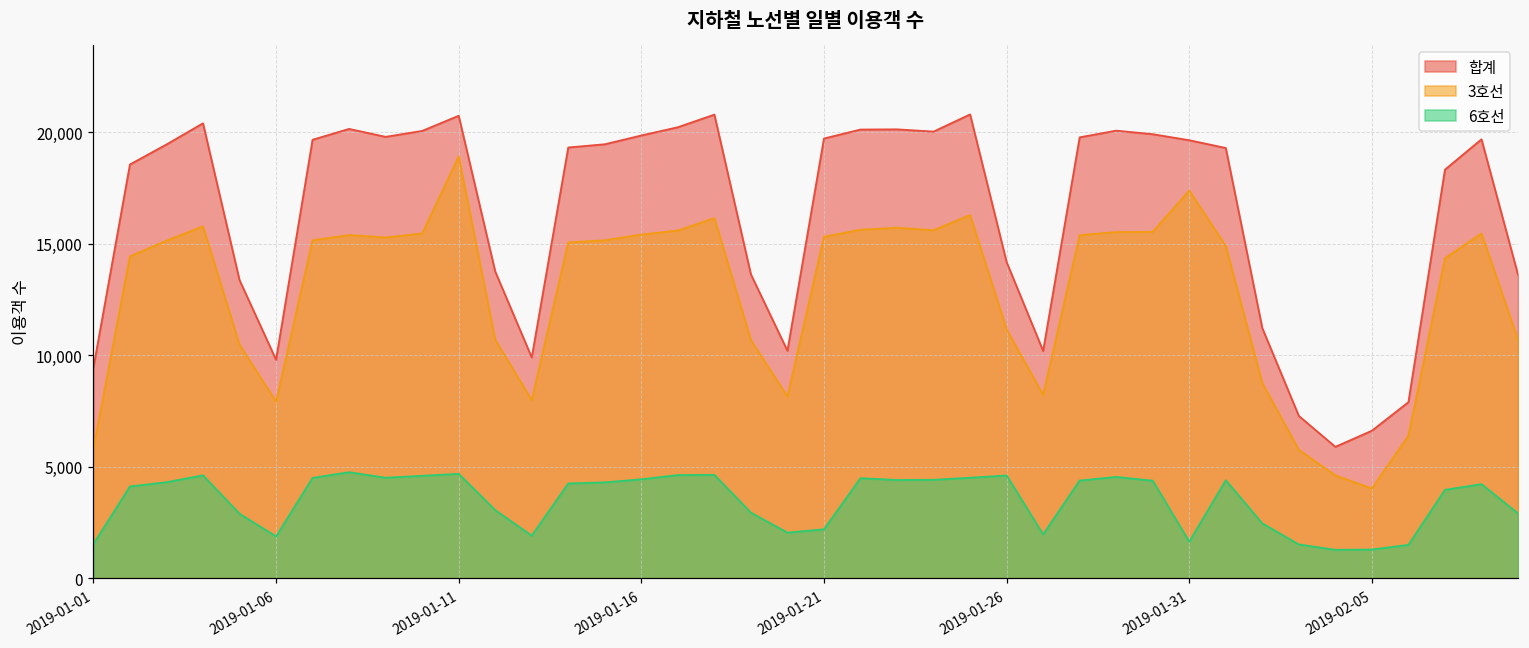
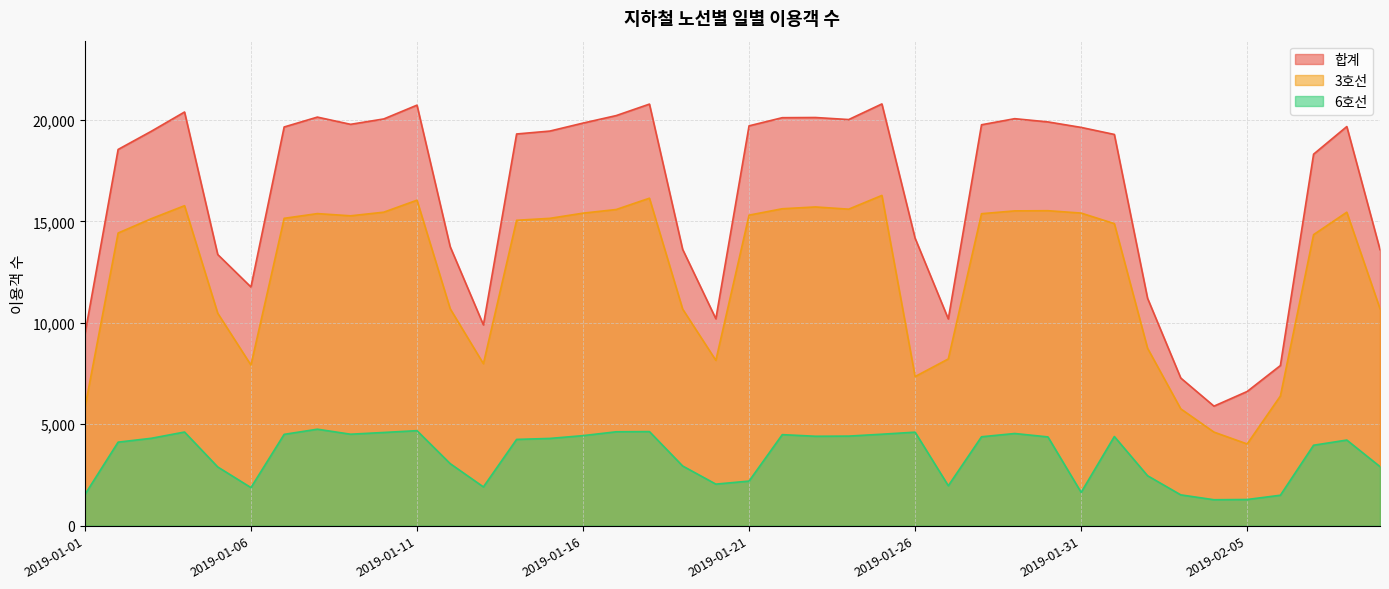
  {
    "합계": {
      "2019-01-01": "9,400",
-     "2019-01-06": "9,800",
+     "2019-01-06": "11,800",
      "2019-01-11": "20,700",
      "2019-01-16": "19,800",
      "2019-01-21": "19,700",
      "2019-01-26": "14,200",
      "2019-01-31": "19,600",
      "2019-02-05": "6,600"
    },
    "3호선": {
      "2019-01-01": "5,800",
      "2019-01-06": "7,900",
-     "2019-01-11": "18,900",
+     "2019-01-11": "16,000",
      "2019-01-16": "15,400",
      "2019-01-21": "15,300",
-     "2019-01-26": "11,200",
-     "2019-01-31": "17,400",
+     "2019-01-26": "7,400",
+     "2019-01-31": "15,400",
      "2019-02-05": "4,000"
    },
    "6호선": {
      "2019-01-01": "1,500",
      "2019-01-06": "1,900",
      "2019-01-11": "4,700",
      "2019-01-16": "4,400",
      "2019-01-21": "2,200",
      "2019-01-26": "4,600",
      "2019-01-31": "1,600",
      "2019-02-05": "1,300"
    }
  }
